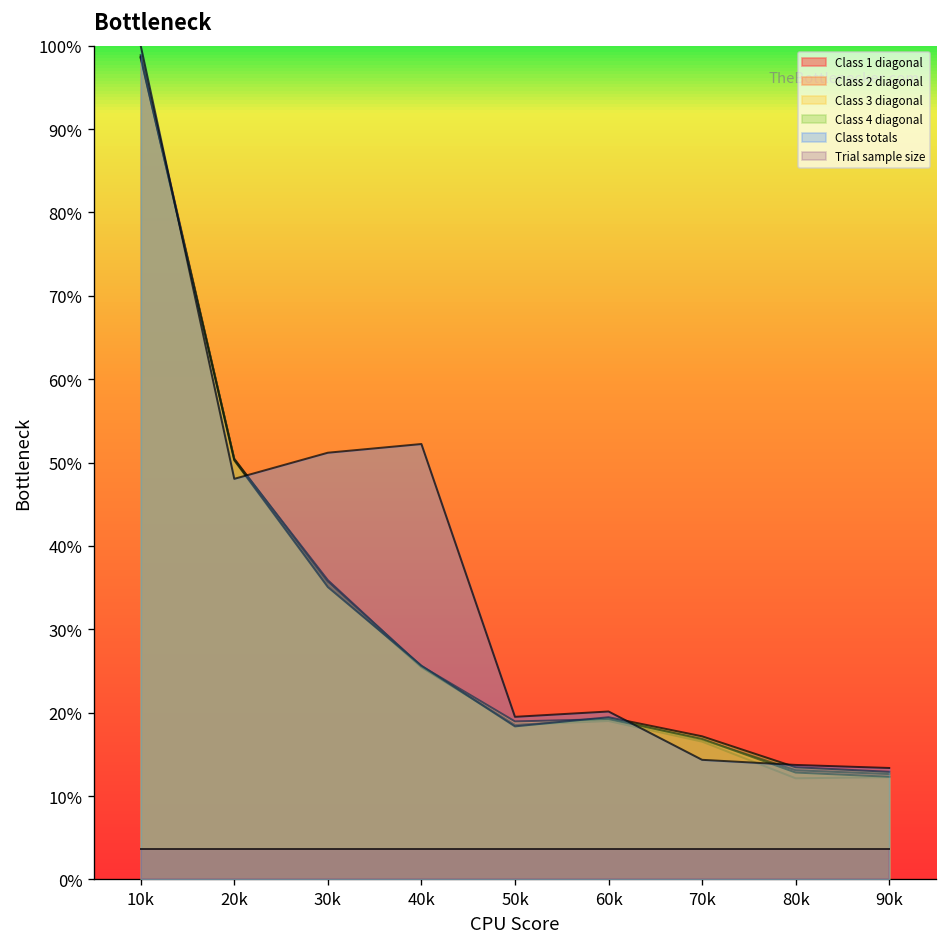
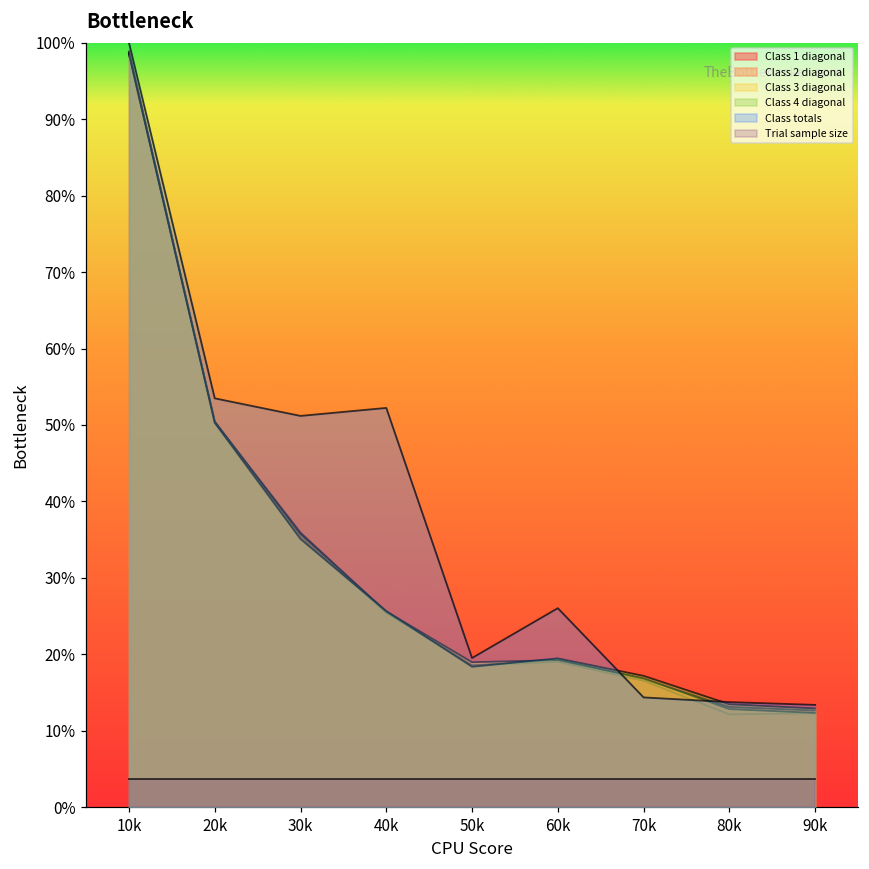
  {
    "Class 1 diagonal": {
      "80k": "12%"
    },
    "Class totals": {
      "10k": "100%",
-     "20k": "48%",
+     "20k": "53%",
      "30k": "51%",
      "40k": "52%",
      "50k": "20%",
-     "60k": "20%",
+     "60k": "26%",
      "70k": "14%",
      "90k": "13%"
    },
    "Trial sample size": {
      "10k": "4%",
      "20k": "4%",
      "30k": "4%",
      "40k": "4%",
      "50k": "4%",
      "60k": "4%",
      "70k": "4%",
      "80k": "4%",
      "90k": "4%"
    }
  }
